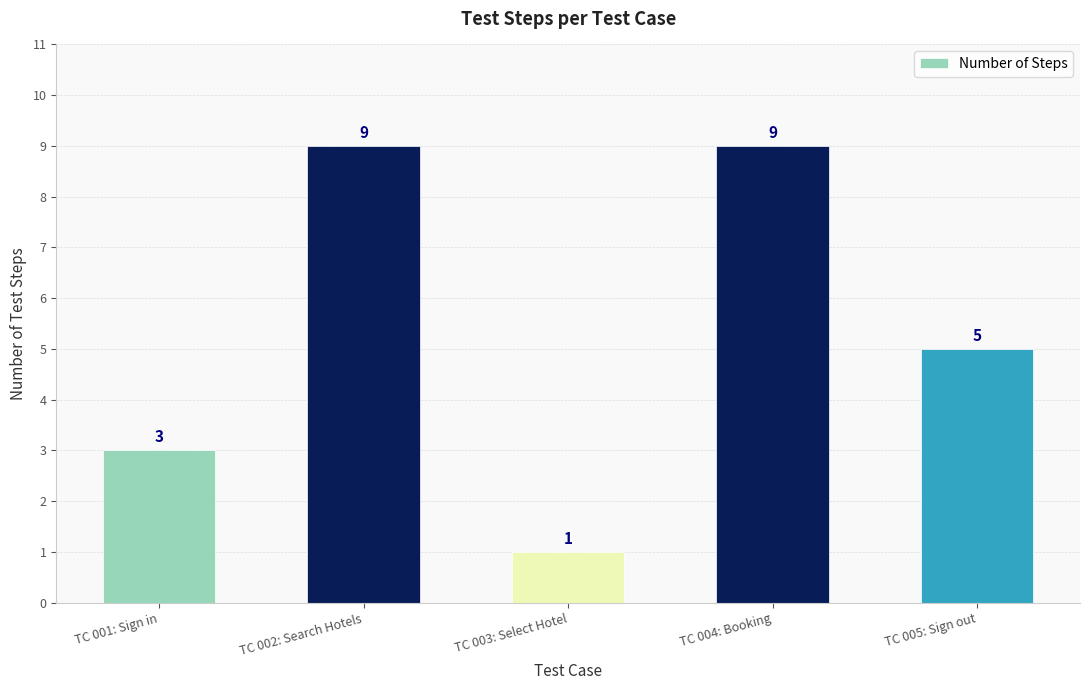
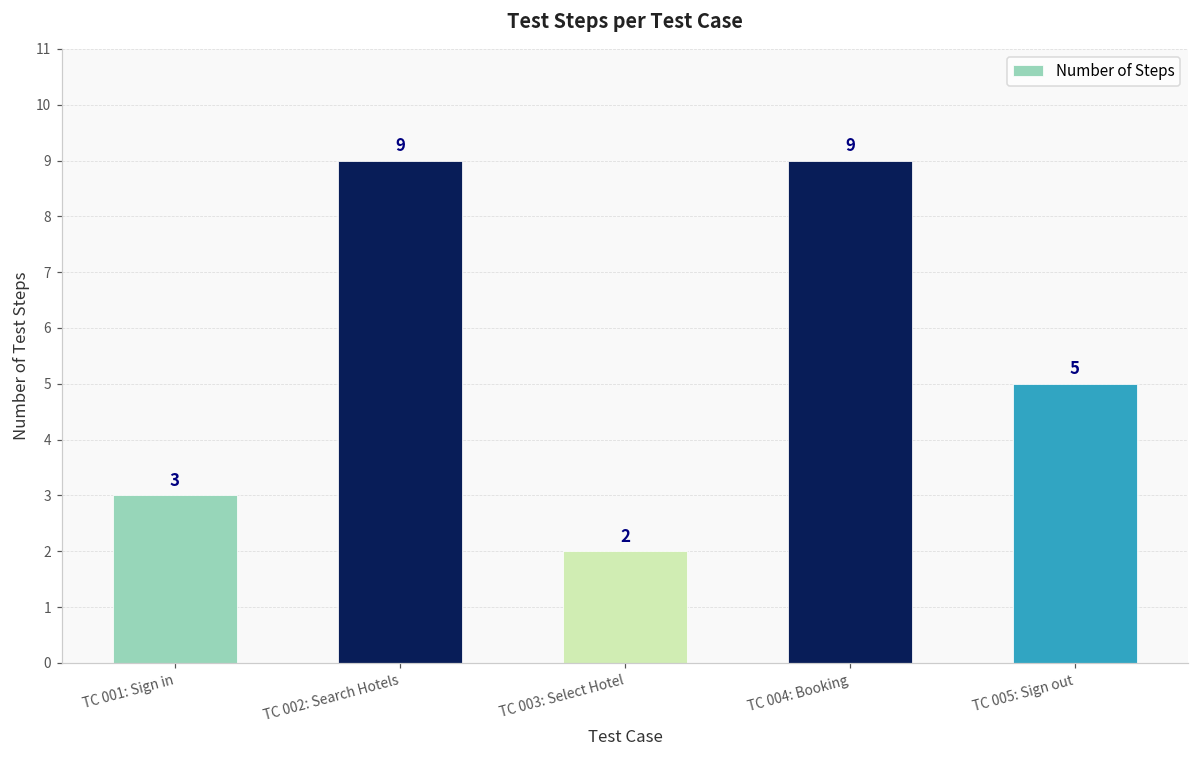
  {
    "TC 001: Sign in": 3,
    "TC 002: Search Hotels": 9,
-   "TC 003: Select Hotel": 1,
+   "TC 003: Select Hotel": 2,
    "TC 004: Booking": 9,
    "TC 005: Sign out": 5
  }
